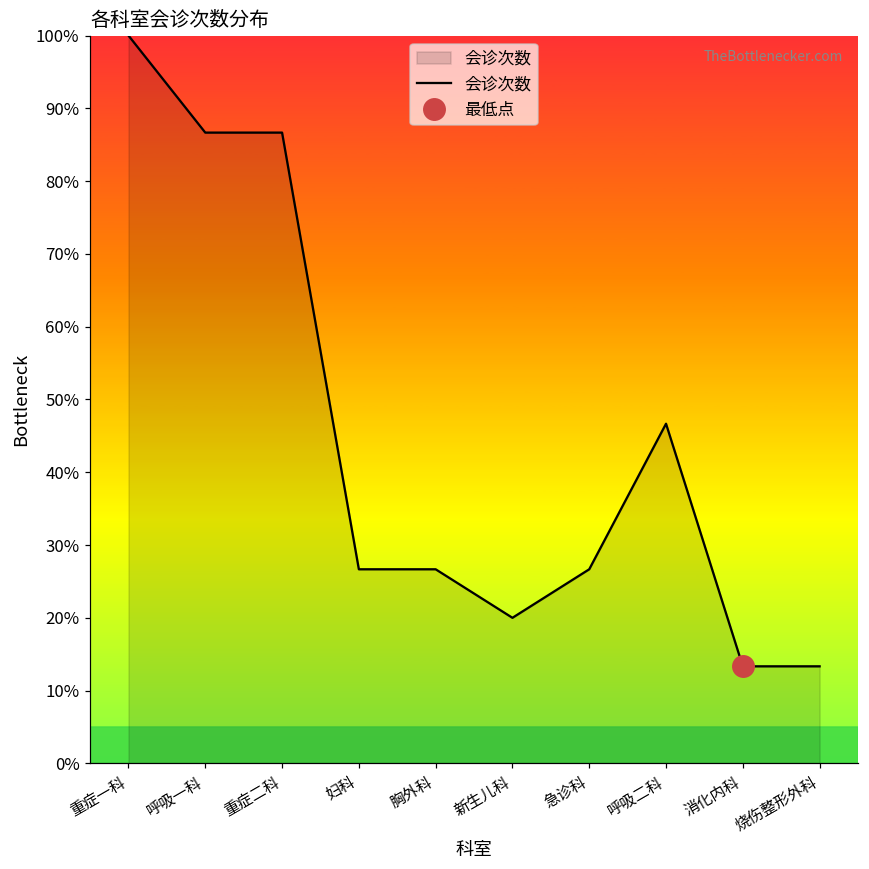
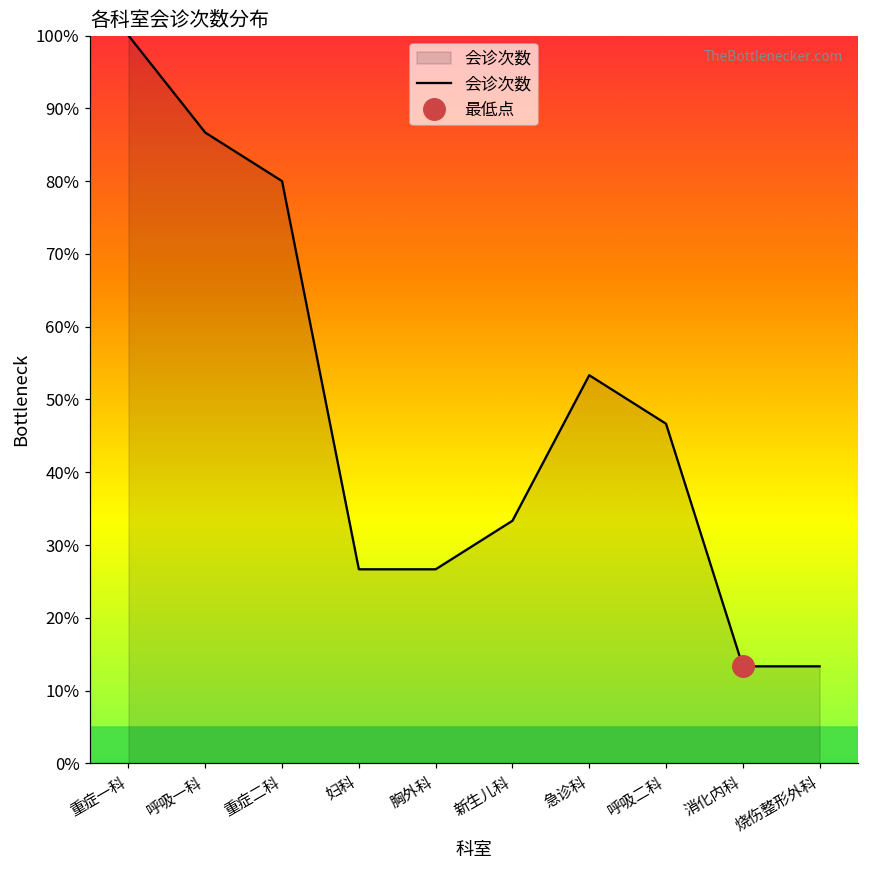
  {
    "会诊次数": {
      "重症一科": "100%",
      "呼吸一科": "87%",
-     "重症二科": "87%",
+     "重症二科": "80%",
      "妇科": "27%",
      "胸外科": "27%",
-     "新生儿科": "20%",
-     "急诊科": "27%",
+     "新生儿科": "33%",
+     "急诊科": "53%",
      "呼吸二科": "47%",
      "烧伤整形外科": "13%"
    }
  }
